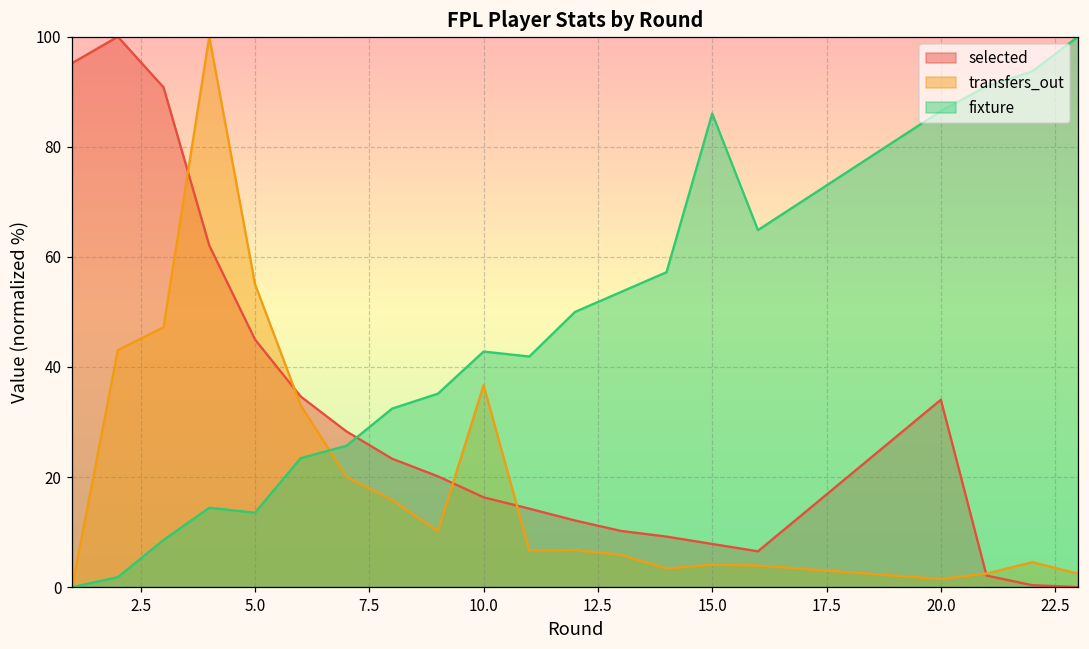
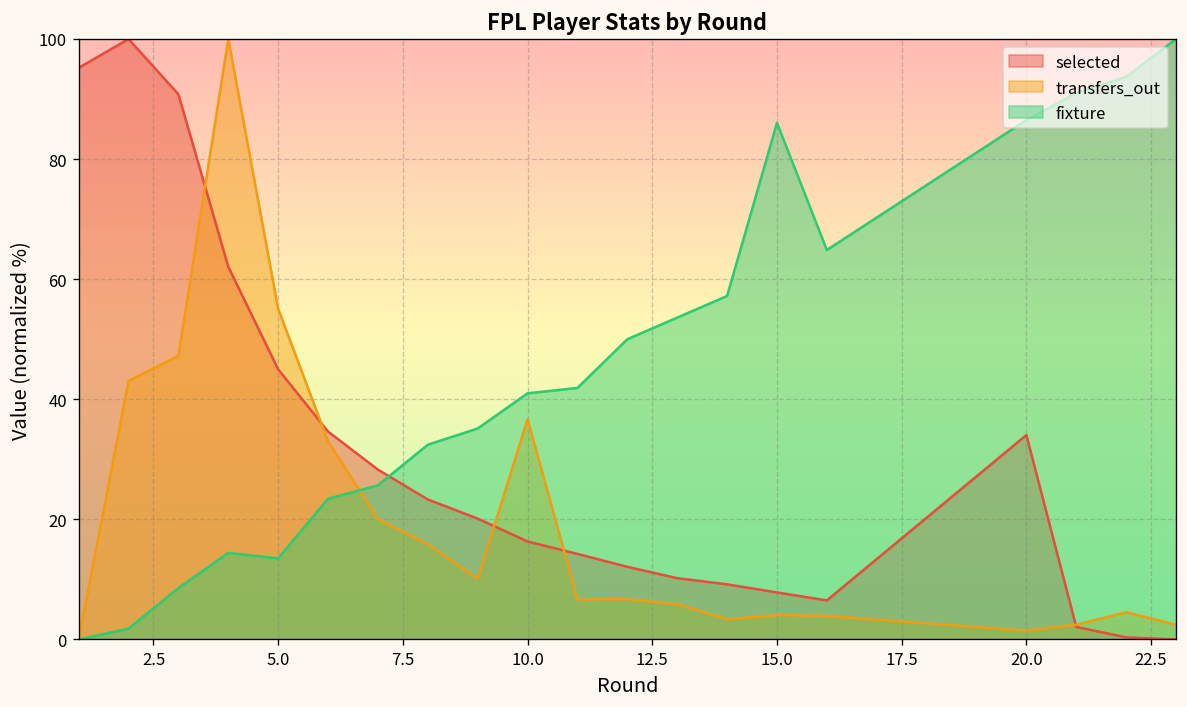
  {
    "selected": {
      "5.0": 45,
      "10.0": 16,
      "15.0": 8,
      "20.0": 34
    },
    "transfers_out": {
      "5.0": 55,
      "10.0": 37,
      "15.0": 4,
      "20.0": 1
    },
    "fixture": {
      "5.0": 14,
-     "10.0": 43,
+     "10.0": 41,
      "15.0": 86
    }
  }
